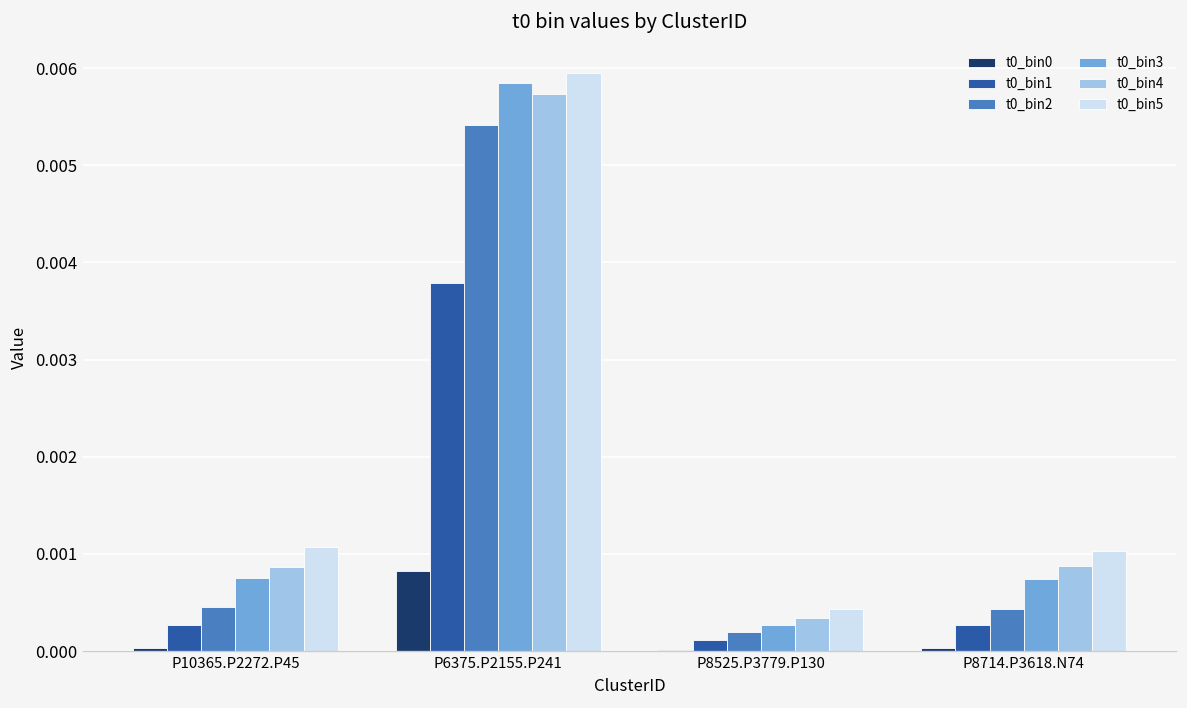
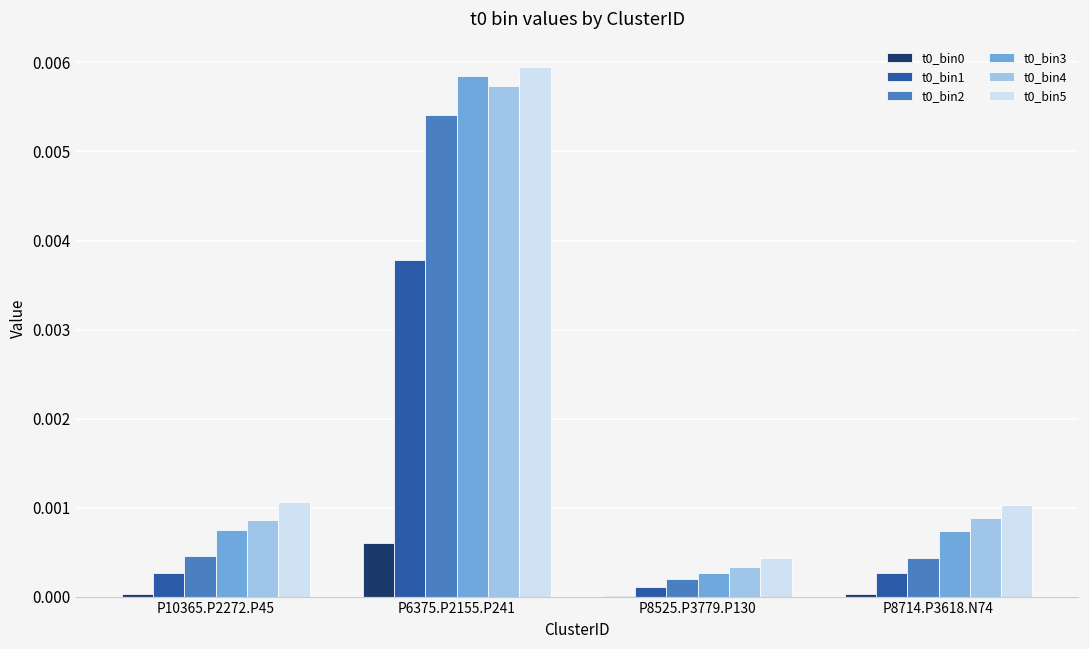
  {
    "t0_bin0": {
-     "P6375.P2155.P241": 0.0008
+     "P6375.P2155.P241": 0.0006
    }
  }
